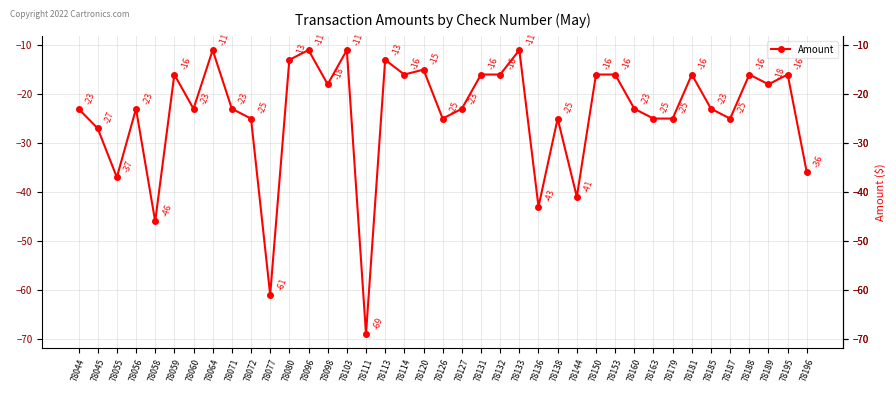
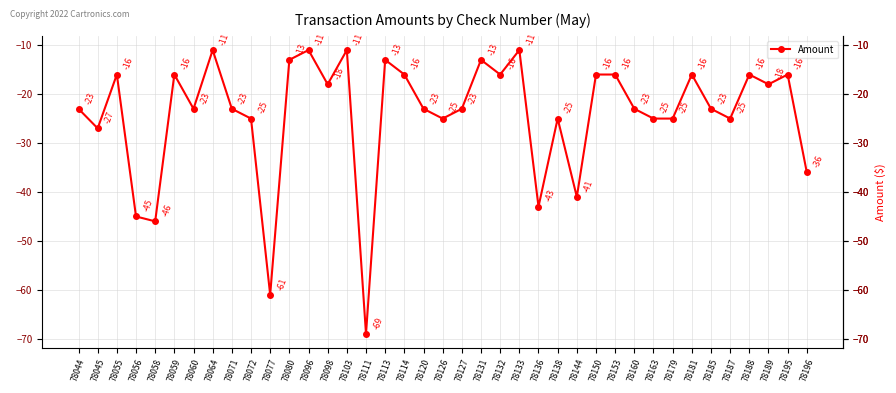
  {
    "78044": -23,
    "78045": -27,
-   "78055": -37,
-   "78056": -23,
+   "78055": -16,
+   "78056": -45,
    "78058": -46,
    "78059": -16,
    "78060": -23,
    "78064": -11,
    "78071": -23,
    "78072": -25,
    "78077": -61,
    "78096": -11,
    "78098": -18,
    "78103": -11,
    "78111": -69,
    "78113": -13,
-   "78120": -15,
+   "78120": -23,
    "78127": -23,
-   "78131": -16,
+   "78131": -13,
    "78132": -16,
    "78133": -11,
    "78136": -43,
    "78138": -25,
    "78144": -41,
    "78153": -16,
    "78160": -23,
    "78179": -25,
    "78181": -16,
    "78185": -23,
    "78187": -25,
    "78196": -36
  }
